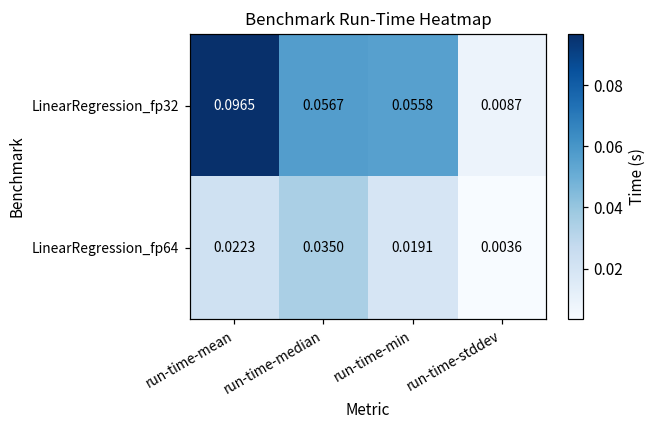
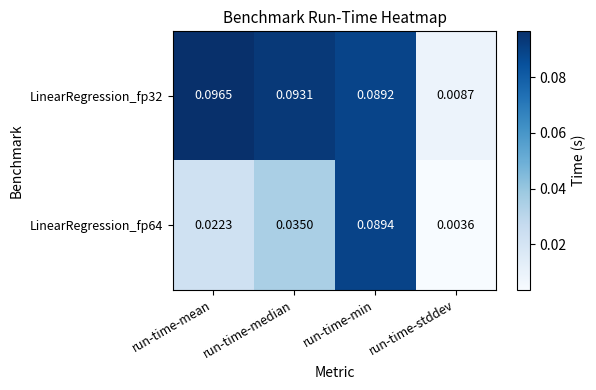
  {
    "LinearRegression_fp32": {
      "run-time-mean": 0.0965,
-     "run-time-median": 0.0567,
-     "run-time-min": 0.0558,
+     "run-time-median": 0.0931,
+     "run-time-min": 0.0892,
      "run-time-stddev": 0.0087
    },
    "LinearRegression_fp64": {
      "run-time-mean": 0.0223,
      "run-time-median": 0.0350,
-     "run-time-min": 0.0191,
+     "run-time-min": 0.0894,
      "run-time-stddev": 0.0036
    }
  }
